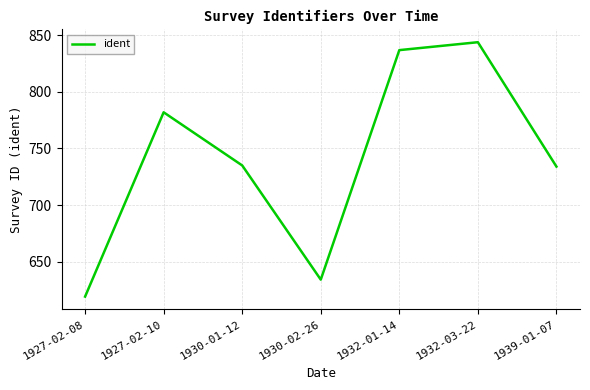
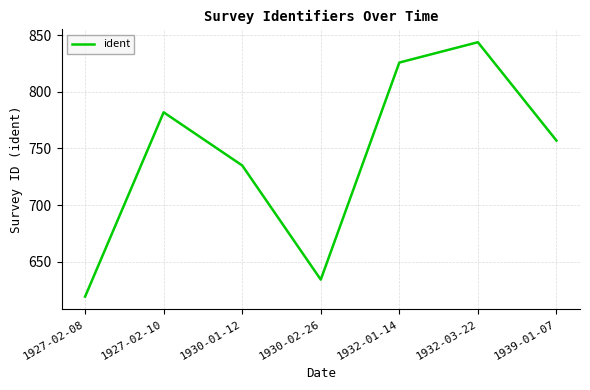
  {
    "1927-02-08": 619,
    "1927-02-10": 782,
    "1930-01-12": 735,
    "1930-02-26": 634,
-   "1932-01-14": 837,
+   "1932-01-14": 826,
    "1932-03-22": 844,
-   "1939-01-07": 734
+   "1939-01-07": 757
  }
